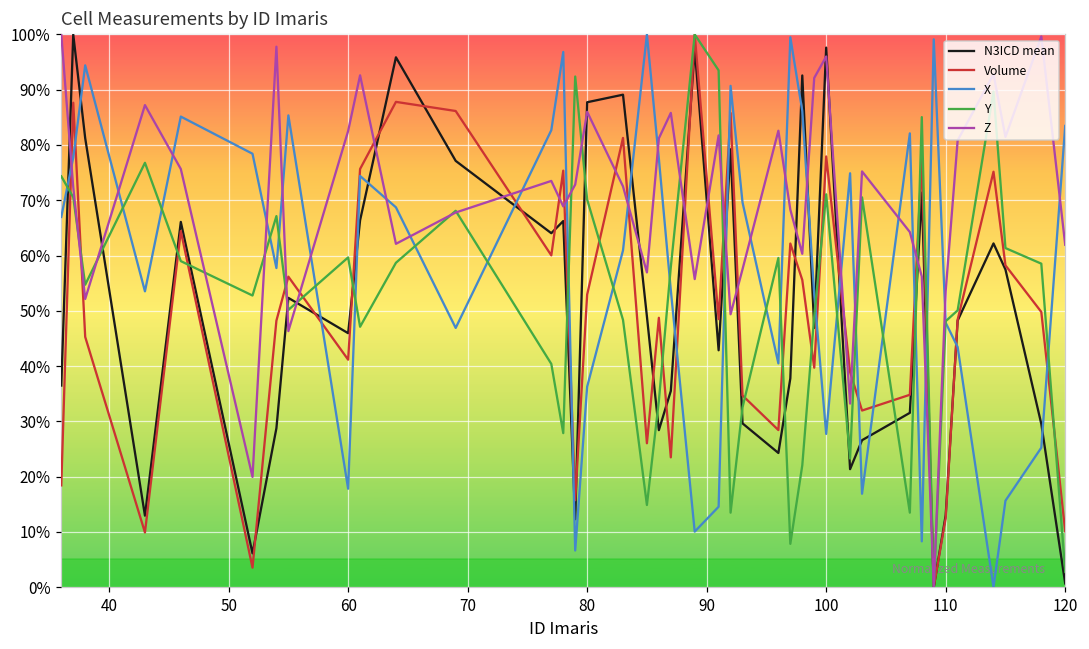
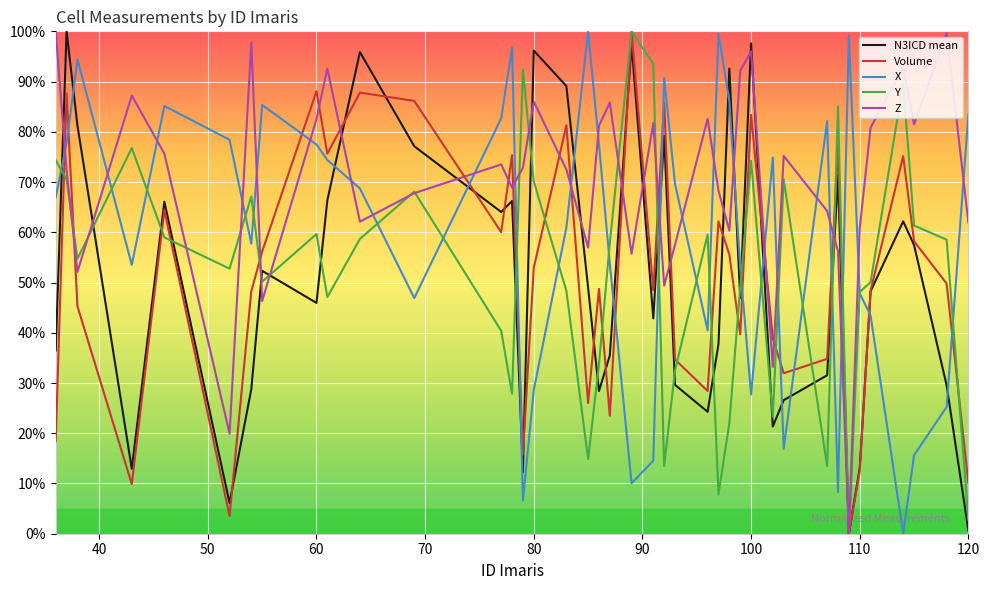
  {
    "N3ICD mean": {
      "60": "46%",
-     "80": "88%",
+     "80": "96%",
      "100": "98%",
      "110": "13%"
    },
    "Volume": {
-     "60": "41%",
+     "60": "88%",
      "80": "53%",
-     "100": "78%",
+     "100": "83%",
      "110": "12%",
      "120": "10%"
    },
    "X": {
-     "60": "18%",
-     "80": "36%",
+     "60": "77%",
+     "80": "29%",
      "100": "28%",
      "120": "83%"
    },
    "Y": {
      "60": "60%",
      "80": "70%",
-     "100": "71%"
+     "100": "74%"
    },
    "Z": {
      "60": "83%",
      "80": "86%",
      "100": "96%",
-     "110": "54%",
+     "110": "61%",
      "120": "62%"
    }
  }
